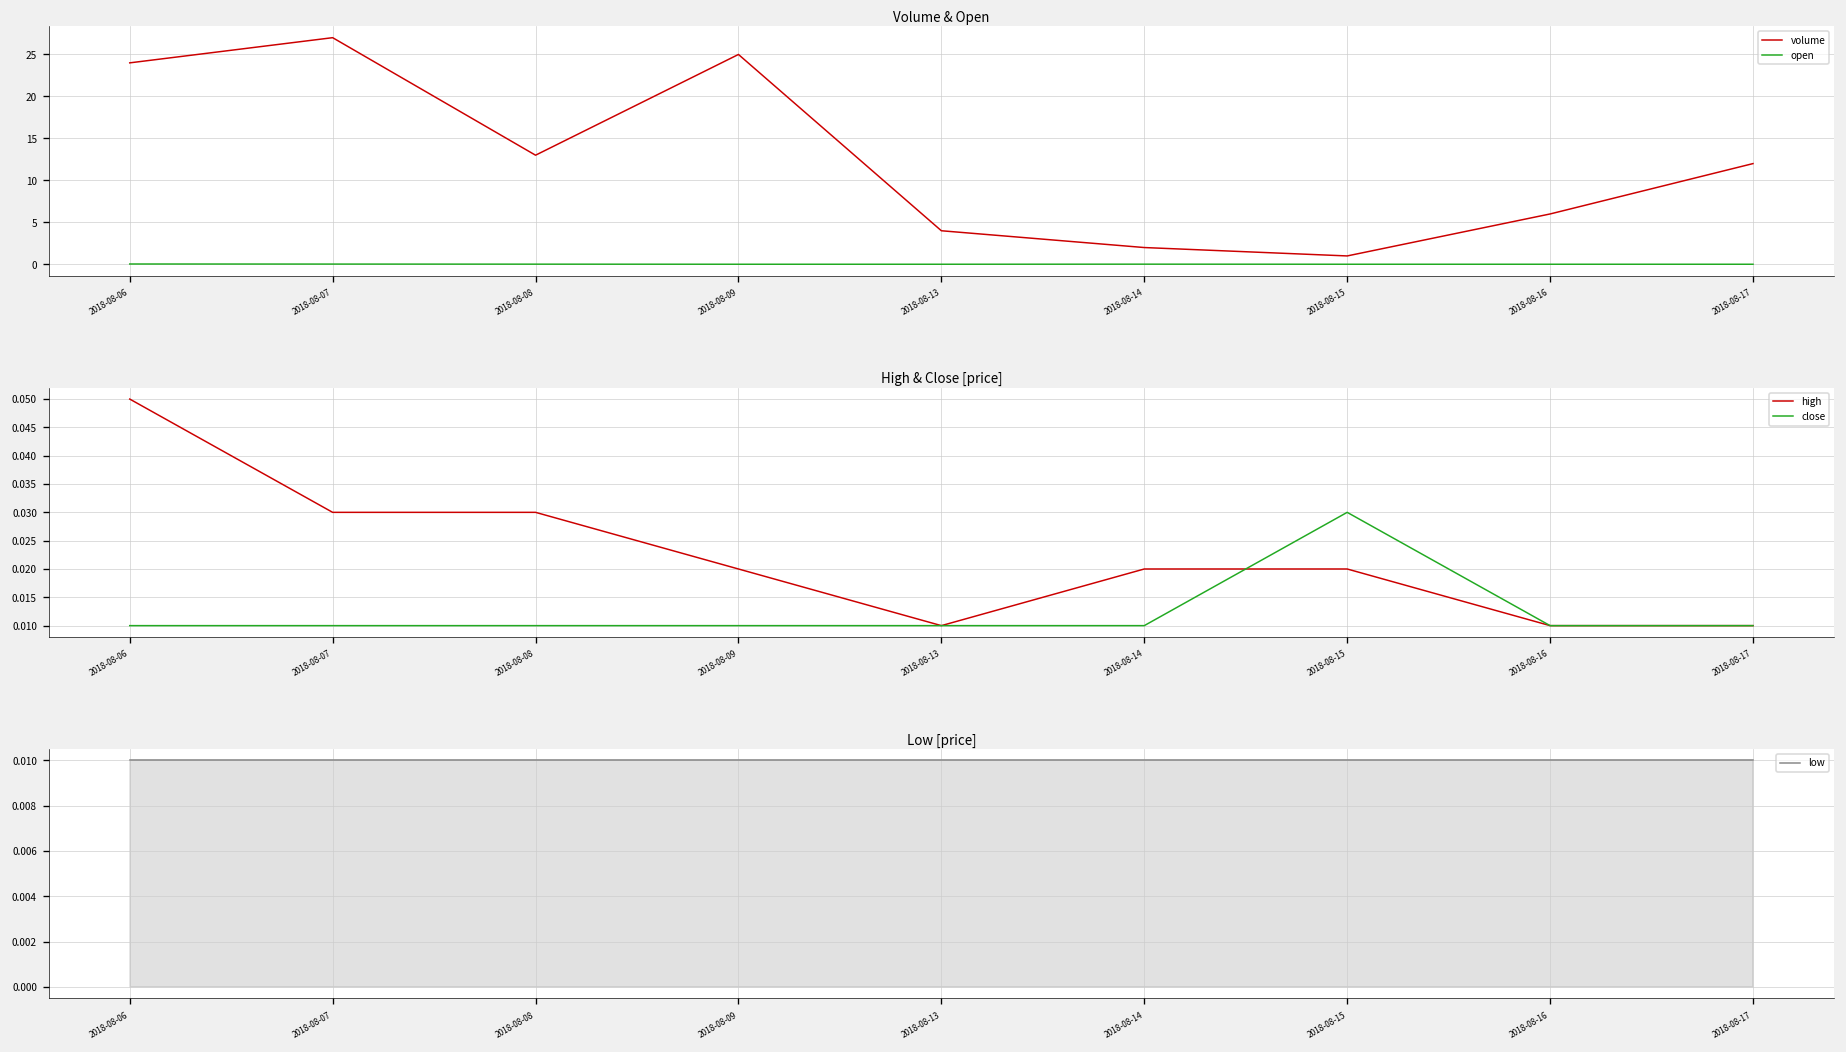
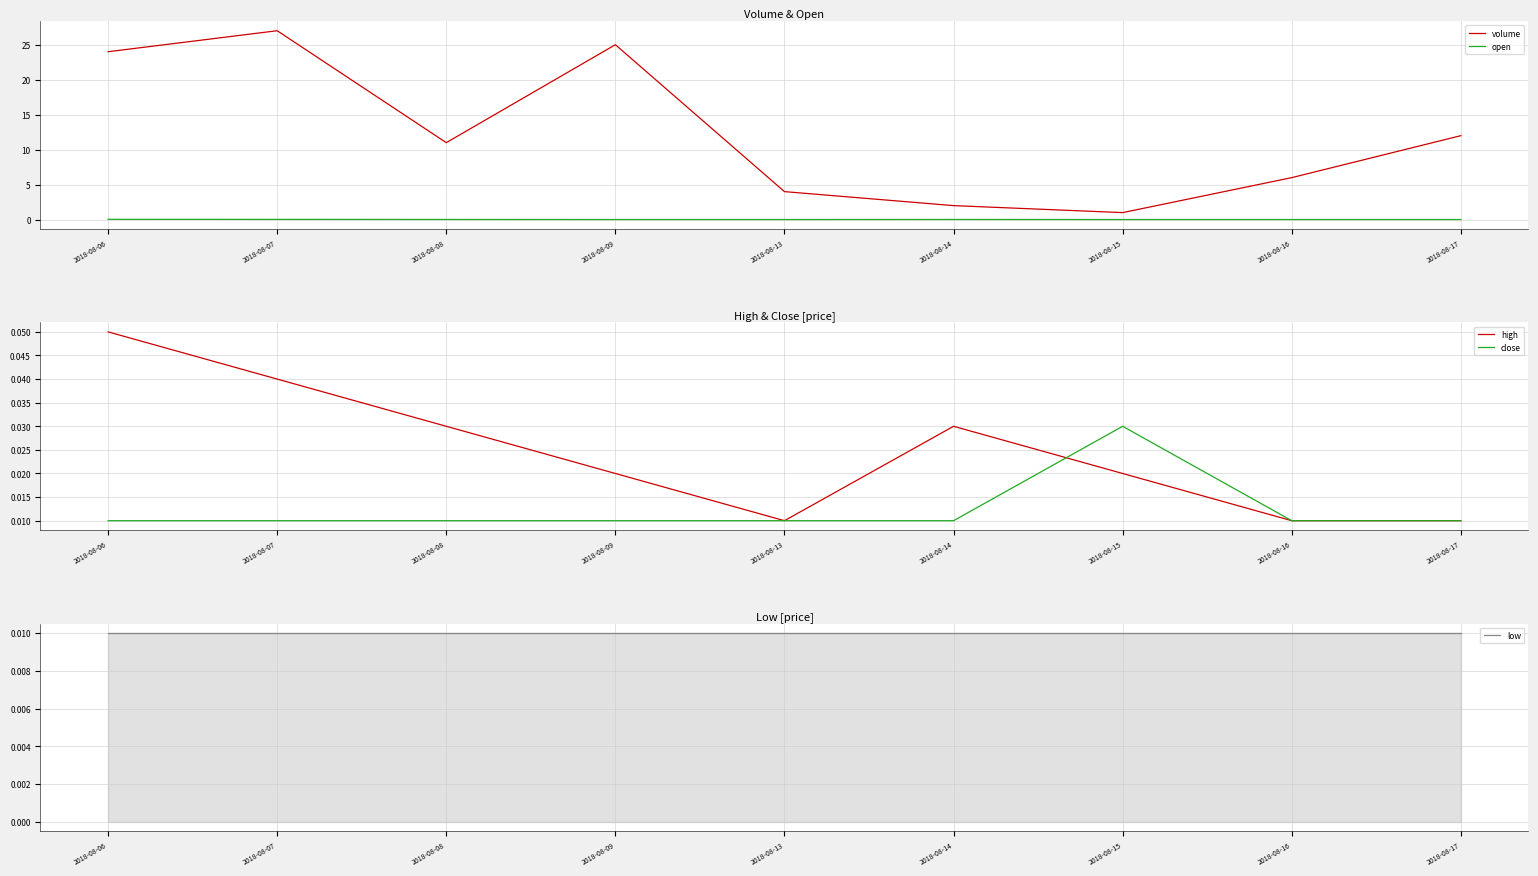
  {
    "Volume & Open": {
      "volume": {
        "2018-08-06": 24,
        "2018-08-07": 27,
-       "2018-08-08": 13,
+       "2018-08-08": 11,
        "2018-08-09": 25,
        "2018-08-13": 4,
        "2018-08-14": 2,
        "2018-08-15": 1,
        "2018-08-16": 6,
        "2018-08-17": 12
      },
      "open": {
        "2018-08-06": 0,
        "2018-08-07": 0,
        "2018-08-08": 0,
        "2018-08-09": 0,
        "2018-08-13": 0,
        "2018-08-14": 0,
        "2018-08-15": 0,
        "2018-08-16": 0,
        "2018-08-17": 0
      }
    },
    "High & Close [price]": {
      "high": {
        "2018-08-06": 0.05,
-       "2018-08-07": 0.03,
+       "2018-08-07": 0.04,
        "2018-08-08": 0.03,
        "2018-08-09": 0.02,
-       "2018-08-14": 0.02,
+       "2018-08-14": 0.03,
        "2018-08-15": 0.02
      },
      "close": {
        "2018-08-06": 0.01,
        "2018-08-07": 0.01,
        "2018-08-08": 0.01,
        "2018-08-09": 0.01,
        "2018-08-14": 0.01,
        "2018-08-15": 0.03
      }
    },
    "Low [price]": {
      "2018-08-06": 0.0100,
      "2018-08-07": 0.0100,
      "2018-08-08": 0.0100,
      "2018-08-09": 0.0100,
      "2018-08-13": 0.0100,
      "2018-08-14": 0.0100,
      "2018-08-15": 0.0100,
      "2018-08-16": 0.0100,
      "2018-08-17": 0.0100
    }
  }
